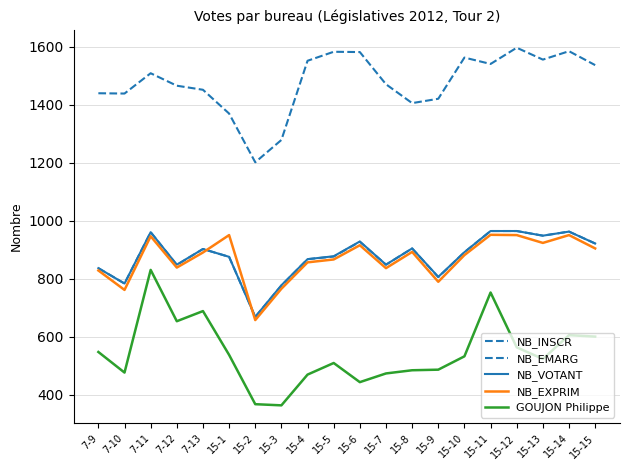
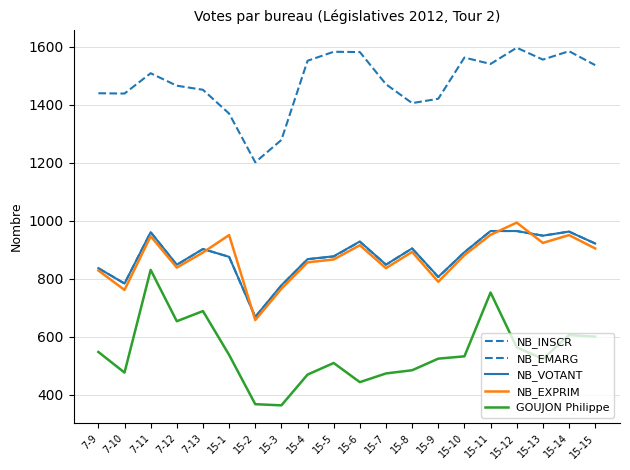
  {
    "NB_EXPRIM": {
      "7-10": 760,
      "7-11": 950,
      "7-12": 840,
      "7-13": 890,
      "15-1": 950,
      "15-2": 660,
      "15-3": 770,
      "15-4": 860,
      "15-5": 870,
      "15-6": 920,
      "15-7": 840,
      "15-8": 890,
      "15-9": 790,
      "15-10": 880,
      "15-11": 950,
-     "15-12": 950,
+     "15-12": 990,
      "15-13": 920,
      "15-14": 950,
      "15-15": 910
    },
    "GOUJON Philippe": {
      "7-9": 550,
      "7-10": 480,
      "7-11": 830,
      "7-12": 650,
      "7-13": 690,
      "15-1": 540,
      "15-2": 370,
      "15-3": 360,
      "15-4": 470,
      "15-5": 510,
      "15-6": 440,
      "15-7": 470,
      "15-8": 490,
-     "15-9": 490,
+     "15-9": 530,
      "15-10": 530,
      "15-11": 750
    }
  }
